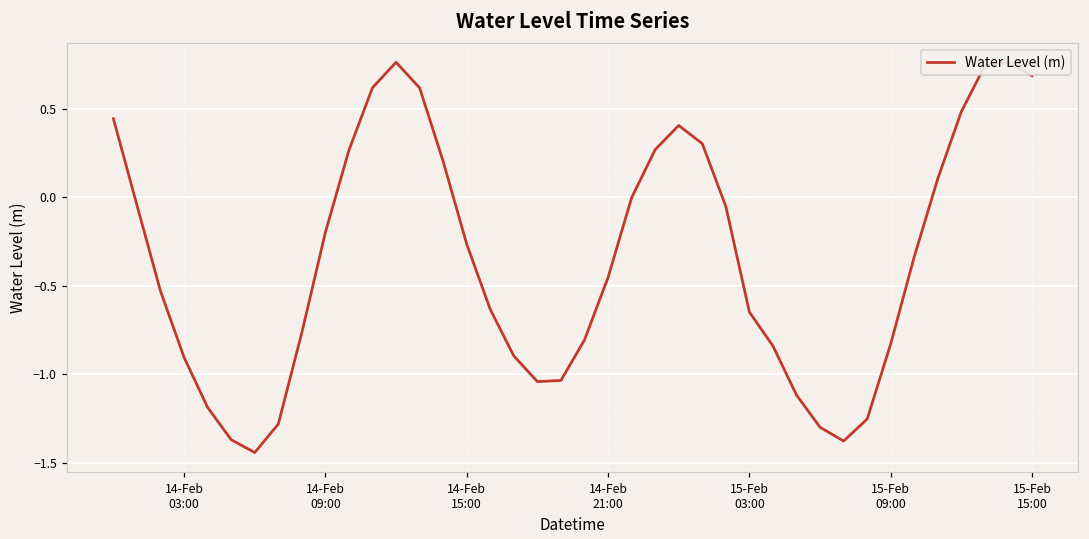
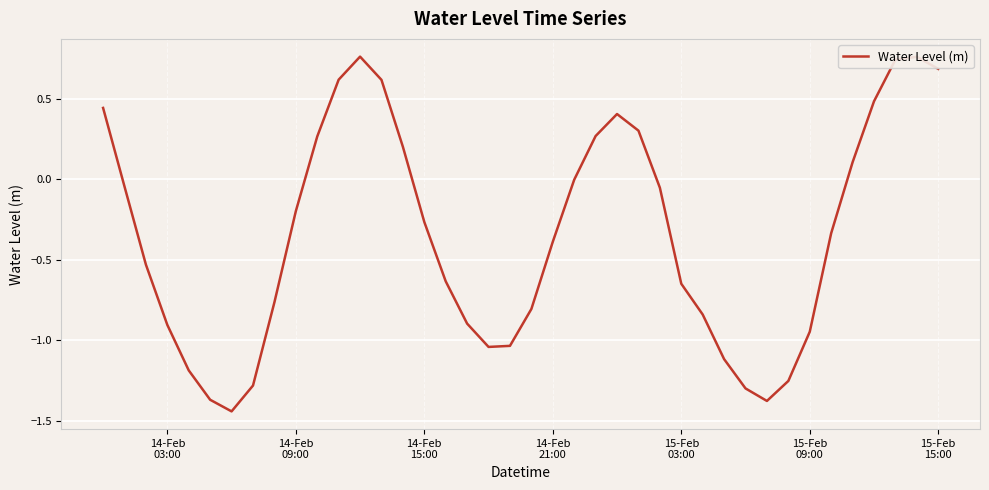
  {
    "14-Feb 03:00": -0.91,
    "14-Feb 09:00": -0.20,
    "14-Feb 15:00": -0.26,
-   "14-Feb 21:00": -0.45,
+   "14-Feb 21:00": -0.39,
    "15-Feb 03:00": -0.65,
-   "15-Feb 09:00": -0.83,
+   "15-Feb 09:00": -0.95,
    "15-Feb 15:00": 0.69
  }
